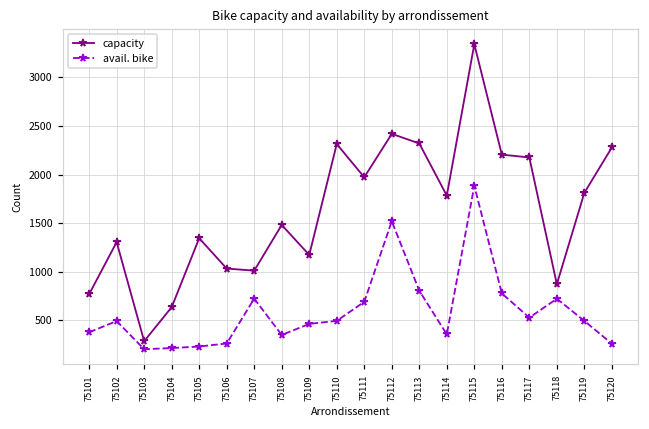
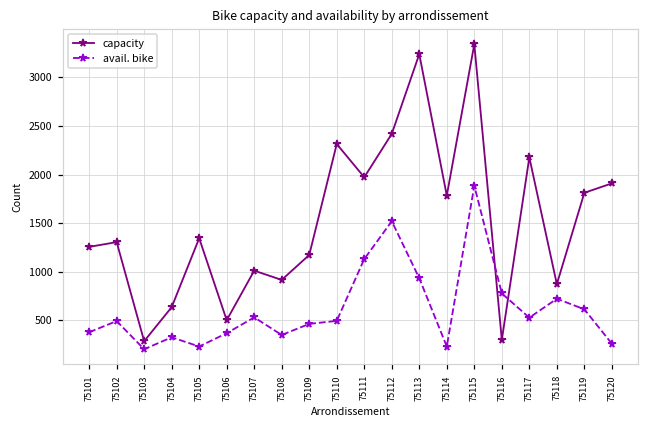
  {
    "capacity": {
-     "75101": 800,
+     "75101": 1300,
      "75102": 1300,
      "75103": 300,
      "75104": 600,
      "75105": 1300,
-     "75106": 1000,
+     "75106": 500,
      "75107": 1000,
-     "75108": 1500,
+     "75108": 900,
      "75109": 1200,
      "75110": 2300,
      "75111": 2000,
      "75112": 2400,
-     "75113": 2300,
+     "75113": 3200,
      "75114": 1800,
      "75115": 3300,
-     "75116": 2200,
+     "75116": 300,
      "75117": 2200,
      "75118": 900,
      "75119": 1800,
-     "75120": 2300
+     "75120": 1900
    },
    "avail. bike": {
      "75101": 400,
      "75102": 500,
      "75103": 200,
-     "75104": 200,
+     "75104": 300,
      "75105": 200,
-     "75106": 300,
-     "75107": 700,
+     "75106": 400,
+     "75107": 500,
      "75108": 300,
      "75109": 500,
      "75110": 500,
-     "75111": 700,
+     "75111": 1100,
      "75112": 1500,
-     "75113": 800,
-     "75114": 400,
+     "75113": 900,
+     "75114": 200,
      "75115": 1900,
      "75116": 800,
      "75117": 500,
      "75118": 700,
-     "75119": 500,
+     "75119": 600,
      "75120": 300
    }
  }
